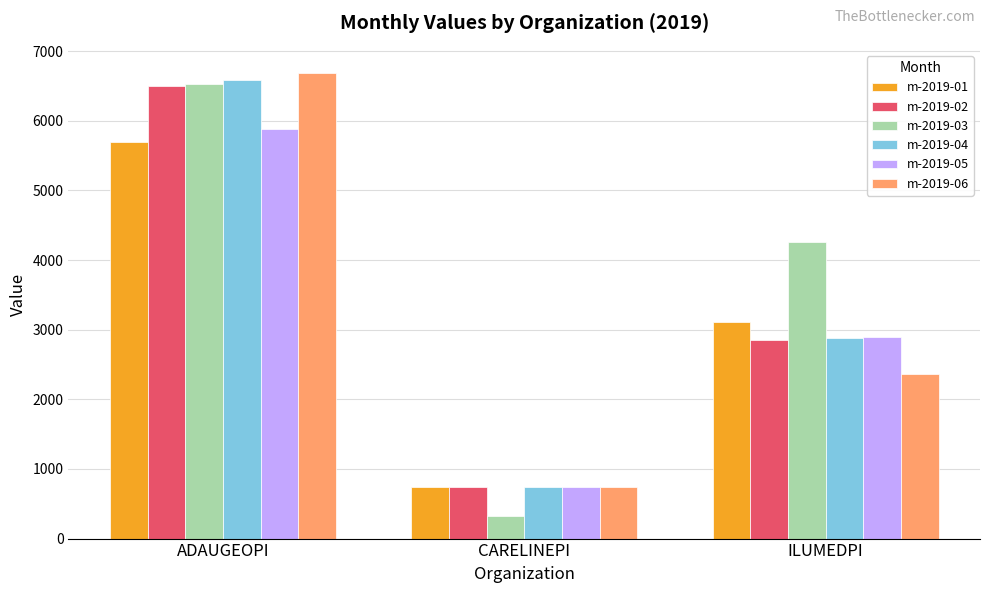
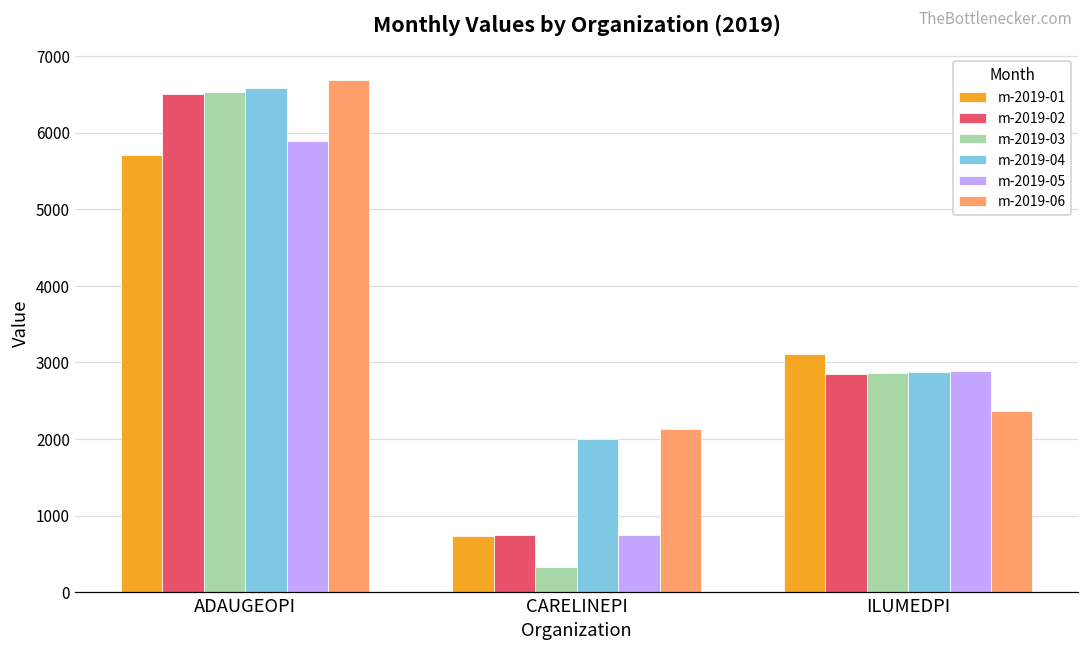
  {
    "m-2019-01": {
      "ADAUGEOPI": 5700,
      "CARELINEPI": 700,
      "ILUMEDPI": 3100
    },
    "m-2019-02": {
      "ADAUGEOPI": 6500,
      "CARELINEPI": 700,
      "ILUMEDPI": 2800
    },
    "m-2019-03": {
      "ADAUGEOPI": 6500,
      "CARELINEPI": 300,
-     "ILUMEDPI": 4300
+     "ILUMEDPI": 2900
    },
    "m-2019-04": {
      "ADAUGEOPI": 6600,
-     "CARELINEPI": 700,
+     "CARELINEPI": 2000,
      "ILUMEDPI": 2900
    },
    "m-2019-05": {
      "ADAUGEOPI": 5900,
      "CARELINEPI": 700,
      "ILUMEDPI": 2900
    },
    "m-2019-06": {
      "ADAUGEOPI": 6700,
-     "CARELINEPI": 700,
+     "CARELINEPI": 2100,
      "ILUMEDPI": 2400
    }
  }
